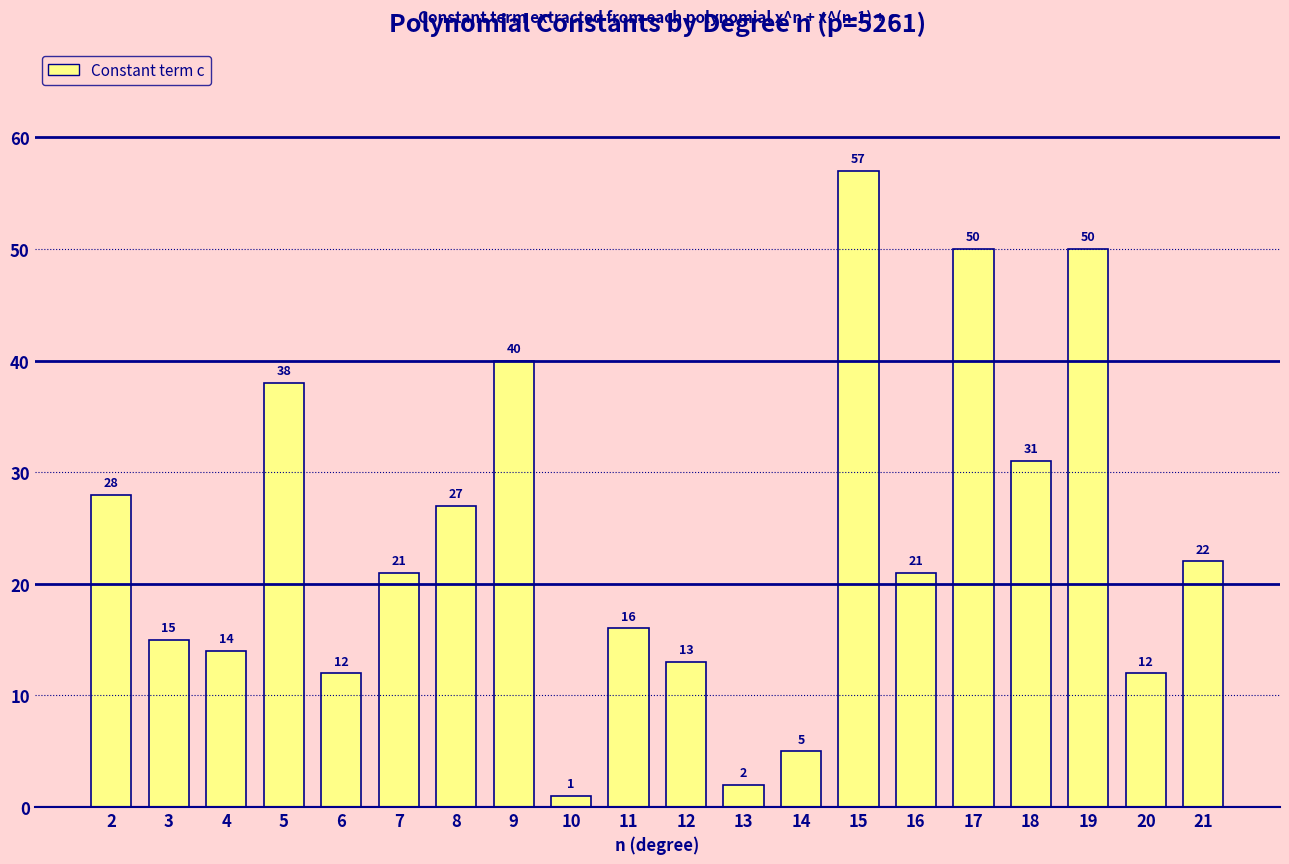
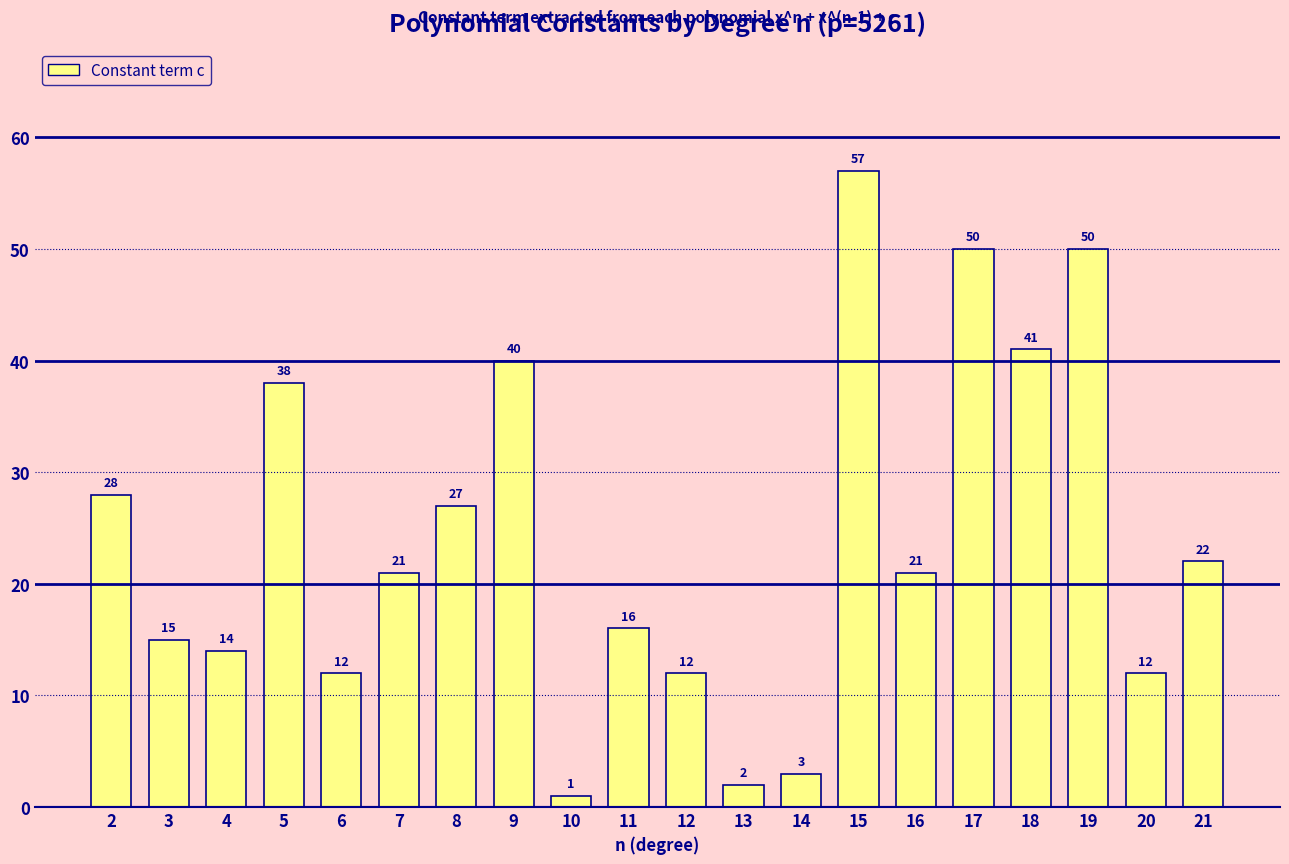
  {
    "2": 28,
    "3": 15,
    "4": 14,
    "5": 38,
    "6": 12,
    "7": 21,
    "8": 27,
    "9": 40,
    "10": 1,
    "11": 16,
-   "12": 13,
+   "12": 12,
    "13": 2,
-   "14": 5,
+   "14": 3,
    "15": 57,
    "16": 21,
    "17": 50,
-   "18": 31,
+   "18": 41,
    "19": 50,
    "20": 12,
    "21": 22
  }
